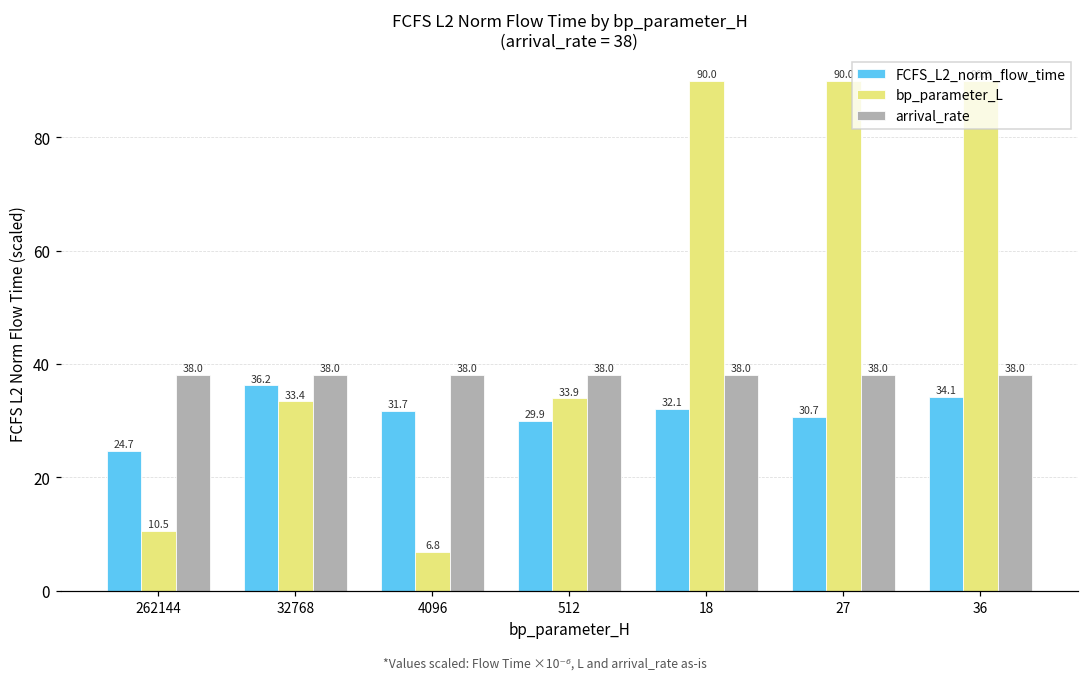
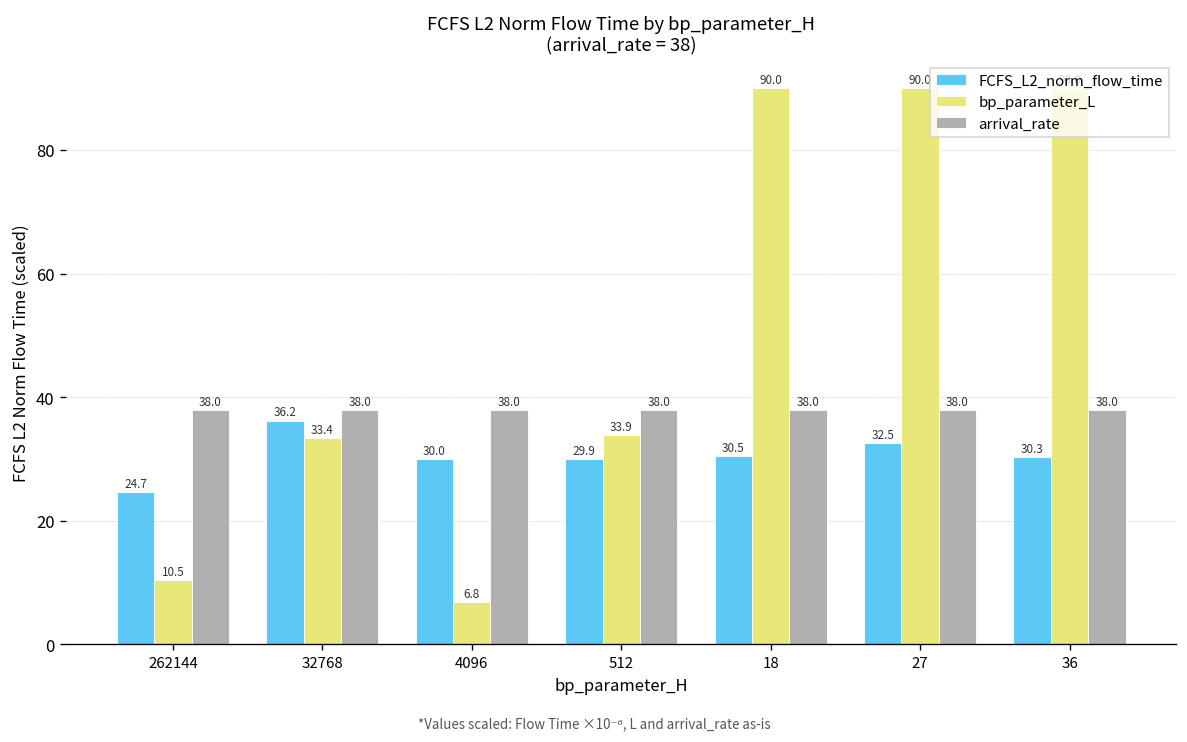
  {
    "FCFS_L2_norm_flow_time": {
      "262144": 24.7,
      "32768": 36.2,
-     "4096": 31.7,
+     "4096": 30.0,
      "512": 29.9,
-     "18": 32.1,
-     "27": 30.7,
-     "36": 34.1
+     "18": 30.5,
+     "27": 32.5,
+     "36": 30.3
    },
    "bp_parameter_L": {
      "262144": 10.5,
      "32768": 33.4,
      "4096": 6.8,
      "512": 33.9,
      "18": 90.0
    },
    "arrival_rate": {
      "262144": 38.0,
      "32768": 38.0,
      "4096": 38.0,
      "512": 38.0,
      "18": 38.0,
      "27": 38.0,
      "36": 38.0
    }
  }
